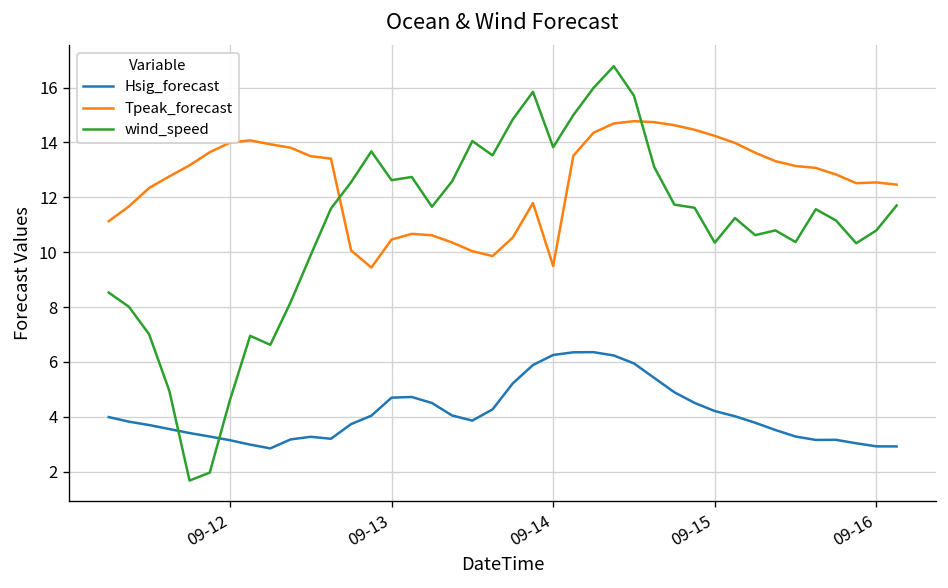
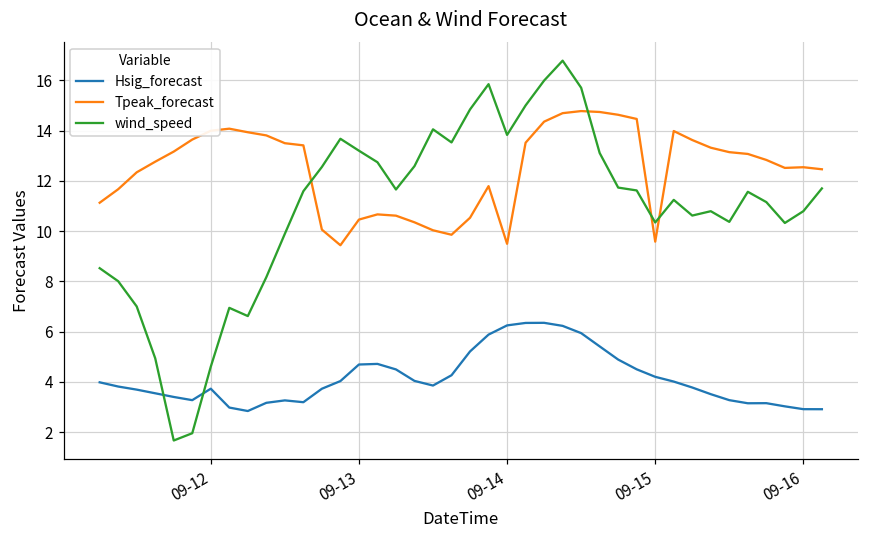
  {
    "Hsig_forecast": {
-     "09-12": 3.1,
+     "09-12": 3.7,
      "09-13": 4.7,
      "09-14": 6.3,
      "09-15": 4.2,
      "09-16": 2.9
    },
    "Tpeak_forecast": {
      "09-13": 10.5,
      "09-14": 9.5,
-     "09-15": 14.2,
+     "09-15": 9.6,
      "09-16": 12.5
    },
    "wind_speed": {
      "09-12": 4.6,
-     "09-13": 12.6,
+     "09-13": 13.2,
      "09-14": 13.8,
      "09-15": 10.3,
      "09-16": 10.8
    }
  }
